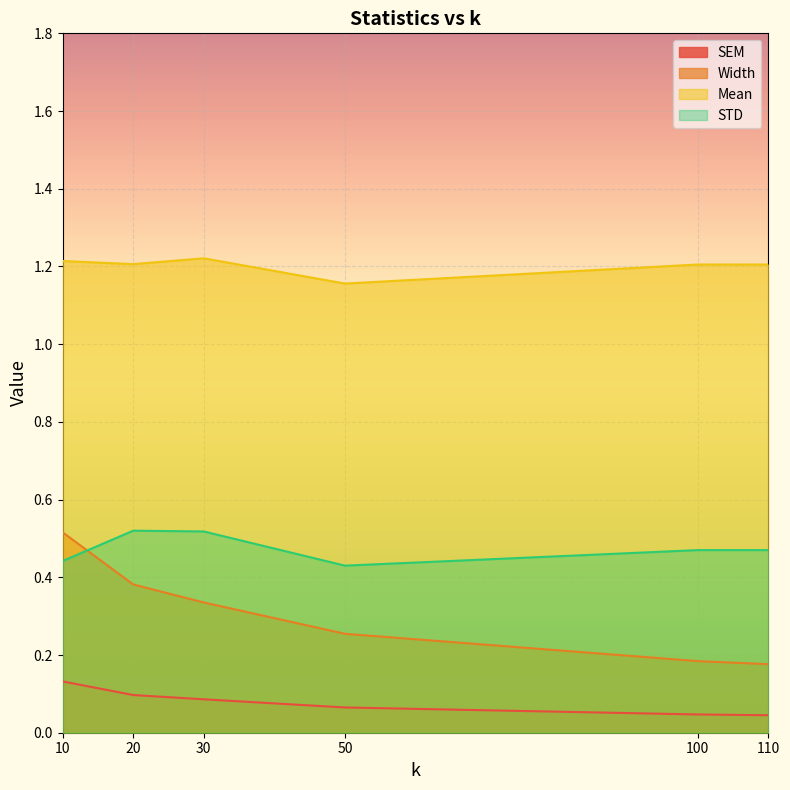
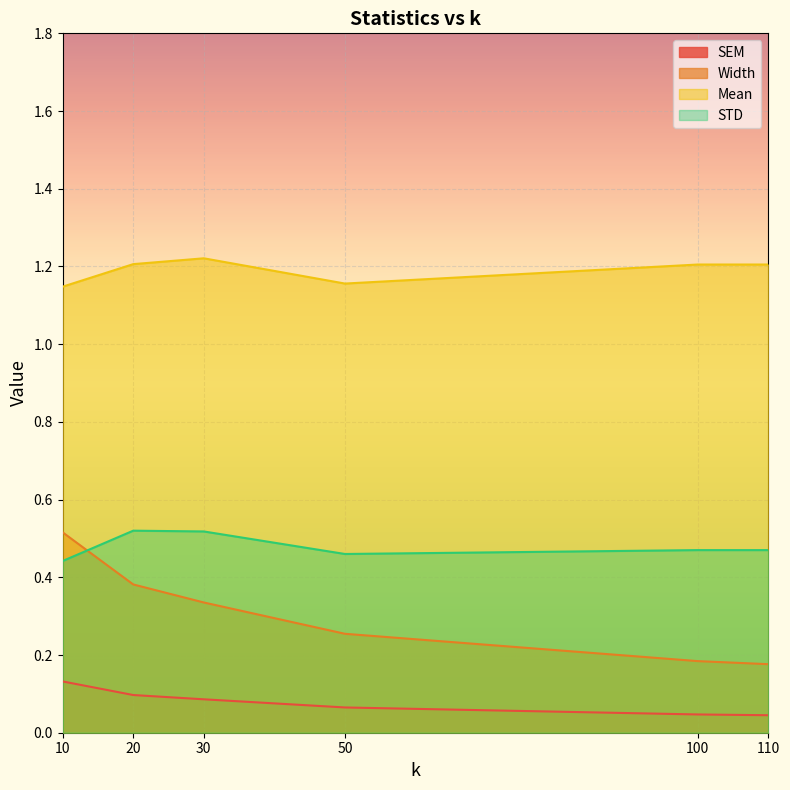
  {
    "Mean": {
-     "10": 1.21,
+     "10": 1.15,
      "20": 1.21,
      "30": 1.22,
      "50": 1.16,
      "100": 1.21,
      "110": 1.21
    },
    "STD": {
      "10": 0.44,
      "20": 0.52,
      "30": 0.52,
-     "50": 0.43,
+     "50": 0.46,
      "100": 0.47,
      "110": 0.47
    }
  }
